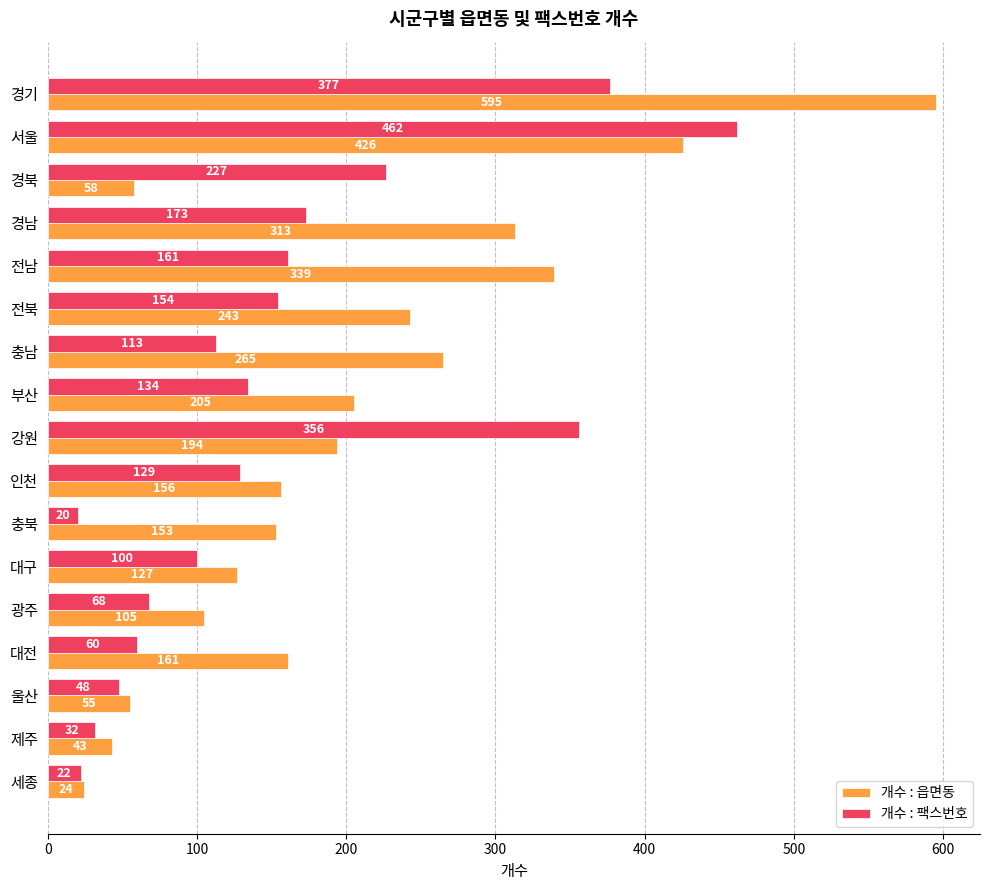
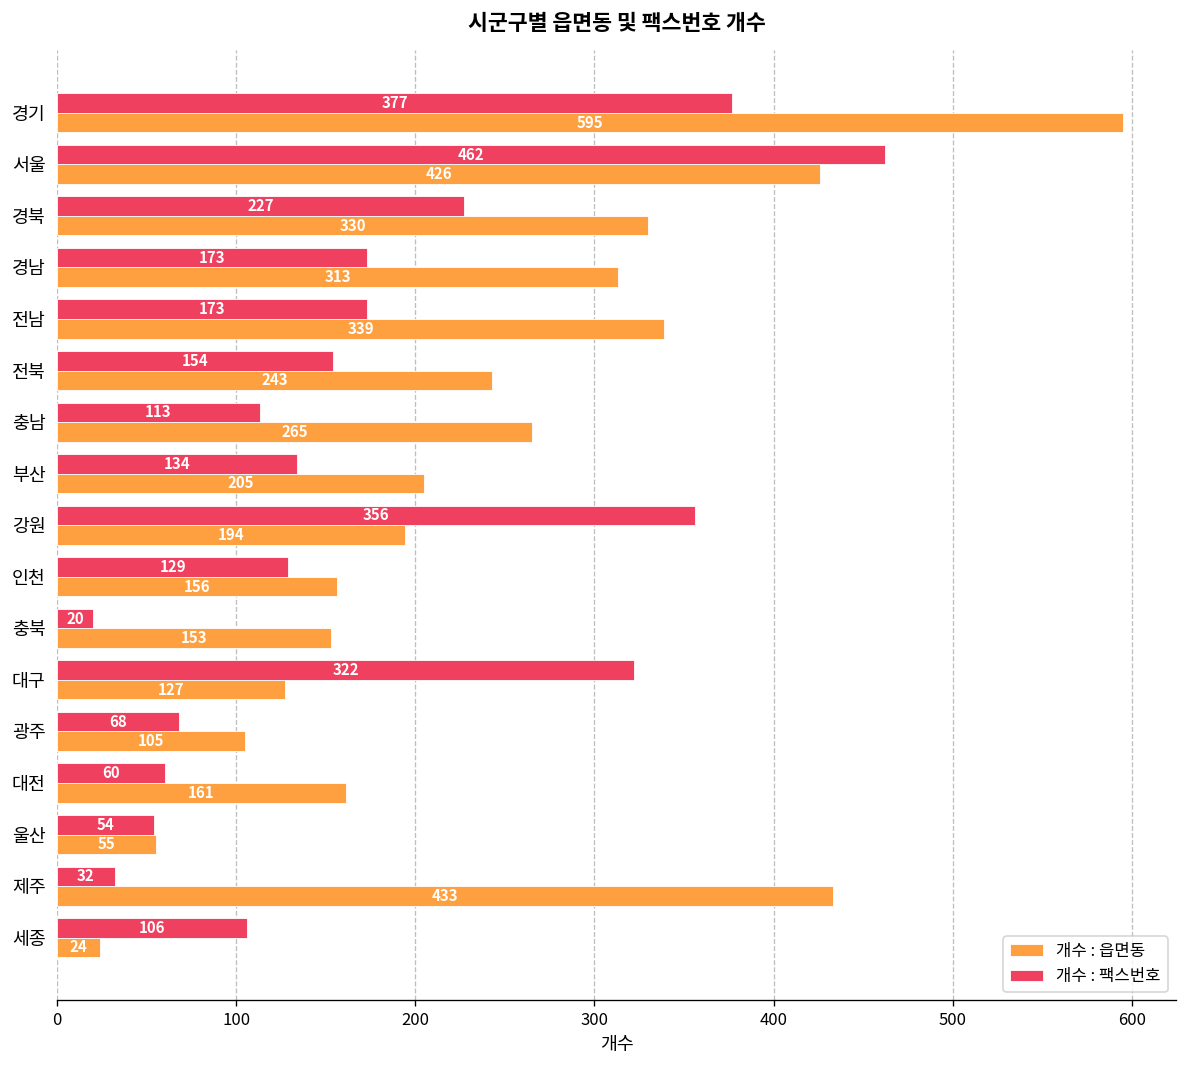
  {
    "개수 : 읍면동": {
      "경기": 595,
      "서울": 426,
-     "경북": 58,
+     "경북": 330,
      "경남": 313,
      "전남": 339,
      "전북": 243,
      "충남": 265,
      "부산": 205,
      "강원": 194,
      "인천": 156,
      "충북": 153,
      "대구": 127,
      "광주": 105,
      "대전": 161,
      "울산": 55,
-     "제주": 43,
+     "제주": 433,
      "세종": 24
    },
    "개수 : 팩스번호": {
      "경기": 377,
      "서울": 462,
      "경북": 227,
      "경남": 173,
-     "전남": 161,
+     "전남": 173,
      "전북": 154,
      "충남": 113,
      "부산": 134,
      "강원": 356,
      "인천": 129,
      "충북": 20,
-     "대구": 100,
+     "대구": 322,
      "광주": 68,
      "대전": 60,
-     "울산": 48,
+     "울산": 54,
      "제주": 32,
-     "세종": 22
+     "세종": 106
    }
  }
